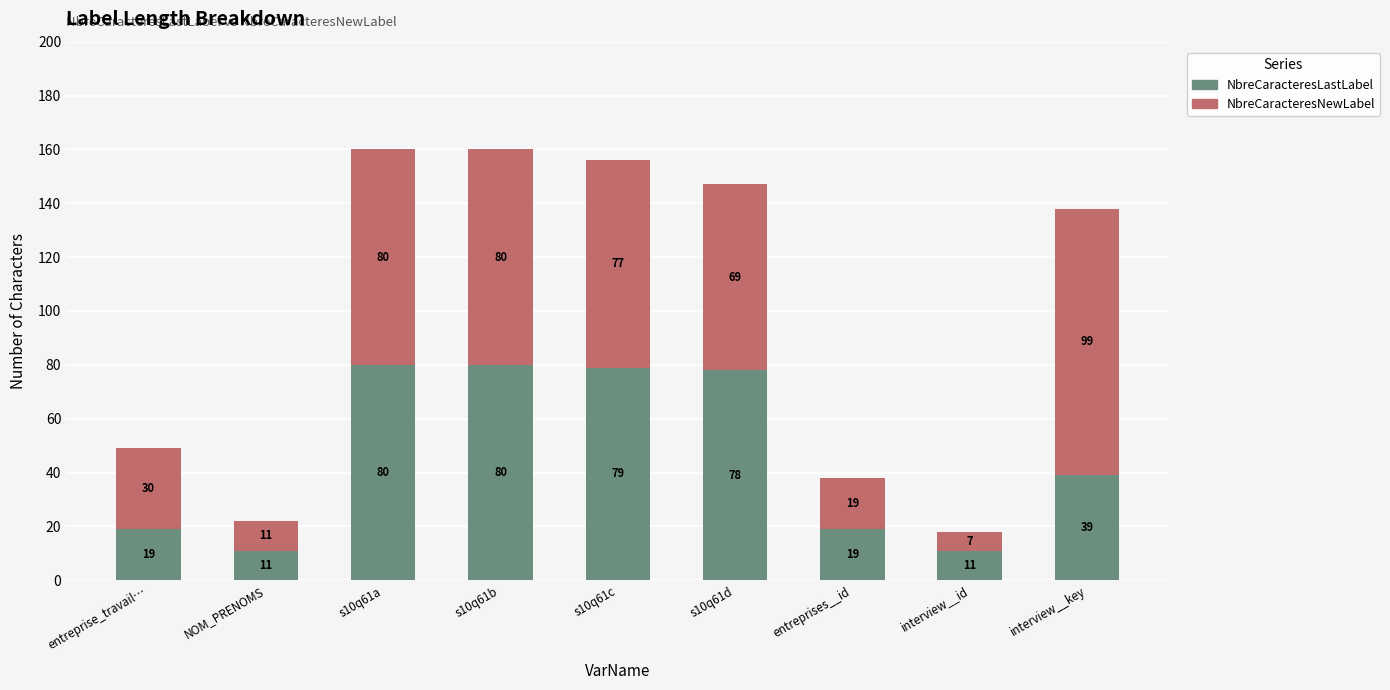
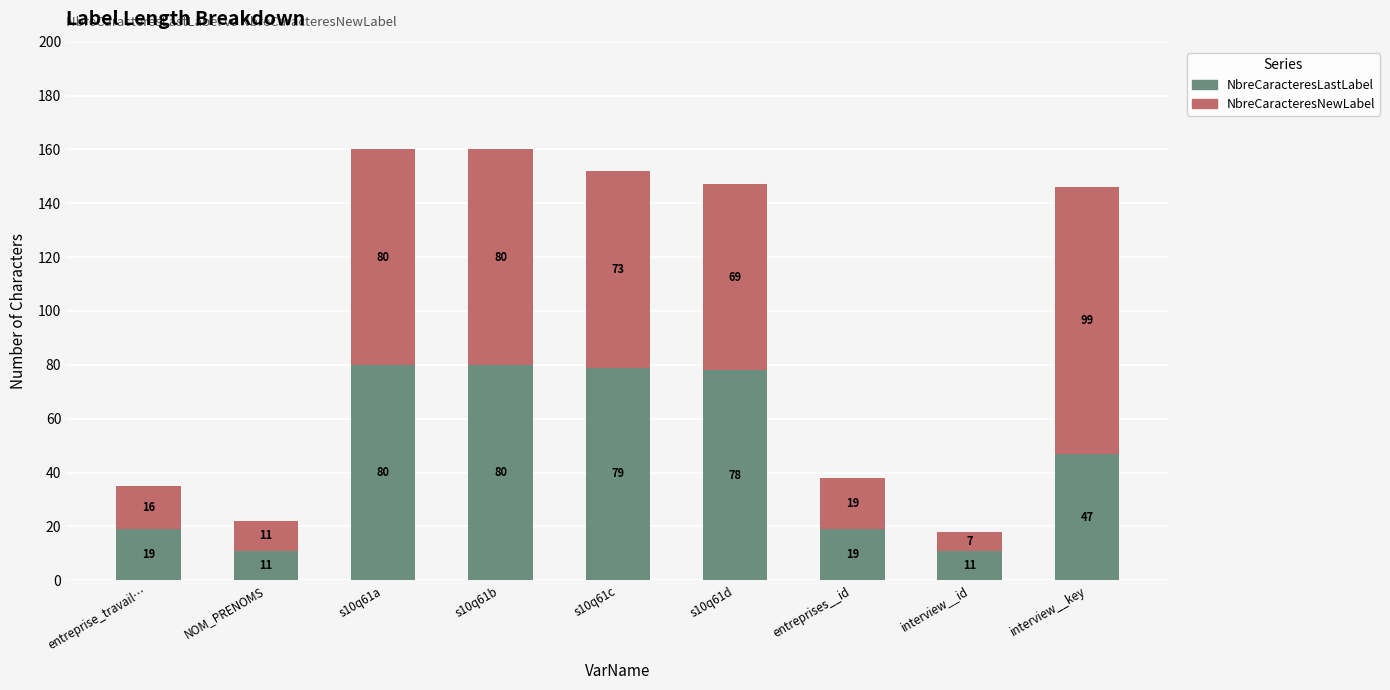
  {
    "NbreCaracteresLastLabel": {
      "entreprise_travail…": 19,
      "NOM_PRENOMS": 11,
      "s10q61a": 80,
      "s10q61b": 80,
      "s10q61c": 79,
      "s10q61d": 78,
      "entreprises__id": 19,
      "interview__id": 11,
-     "interview__key": 39
+     "interview__key": 47
    },
    "NbreCaracteresNewLabel": {
-     "entreprise_travail…": 30,
+     "entreprise_travail…": 16,
      "NOM_PRENOMS": 11,
      "s10q61a": 80,
      "s10q61b": 80,
-     "s10q61c": 77,
+     "s10q61c": 73,
      "s10q61d": 69,
      "entreprises__id": 19,
      "interview__id": 7,
      "interview__key": 99
    }
  }
